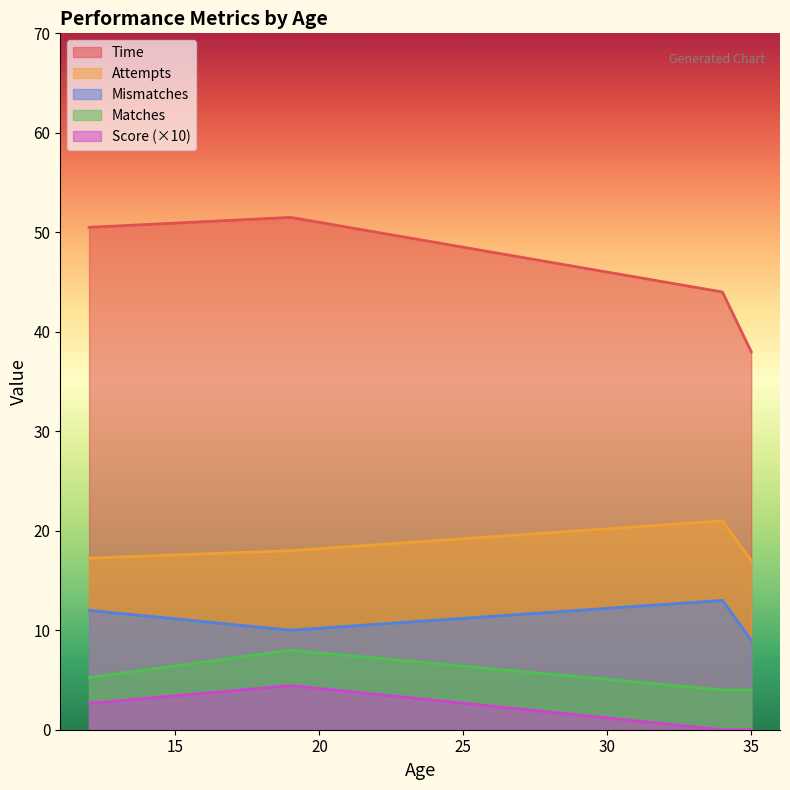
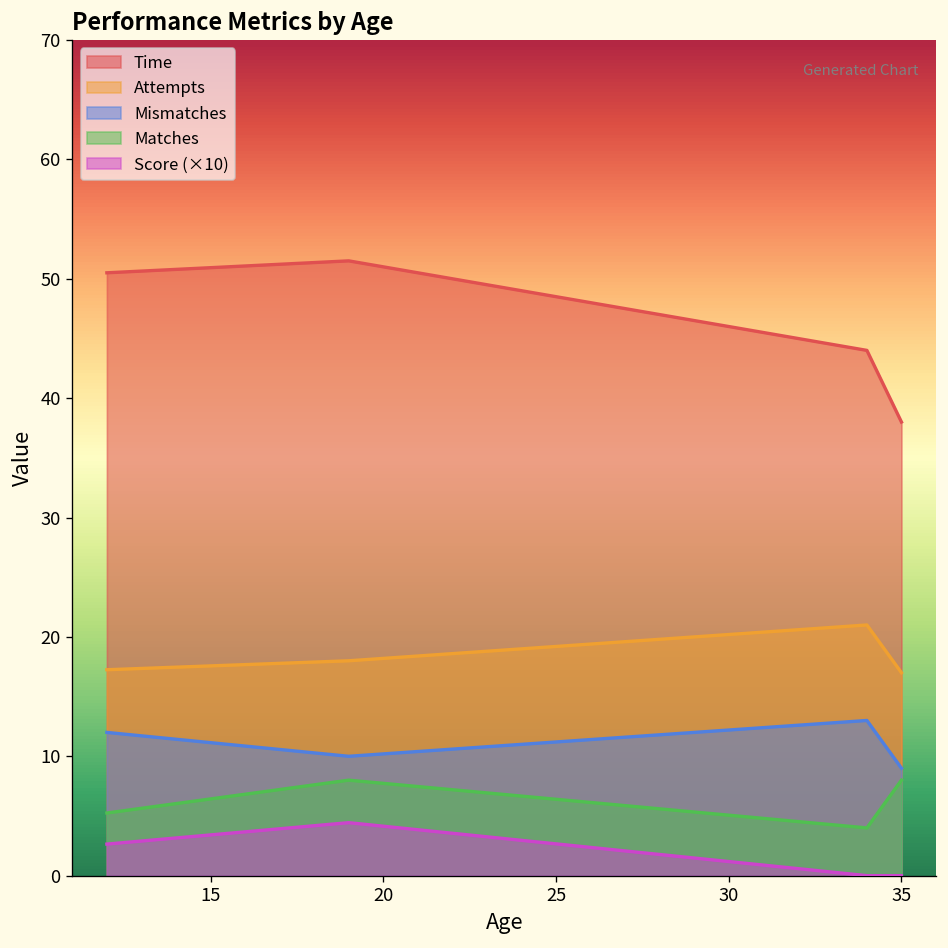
  {
    "Time": {
      "35": 38
    },
    "Attempts": {
      "35": 17
    },
    "Mismatches": {
      "35": 9
    },
    "Matches": {
-     "35": 4
+     "35": 8
    },
    "Score (×10)": {
      "35": 0
    }
  }
